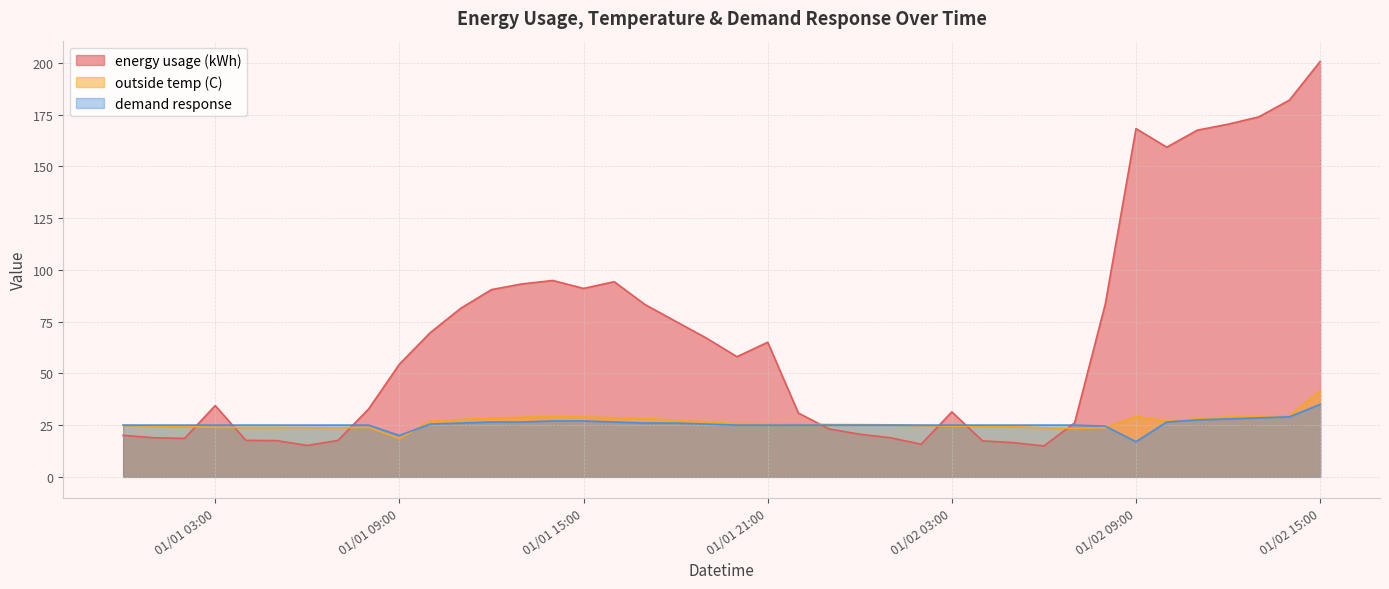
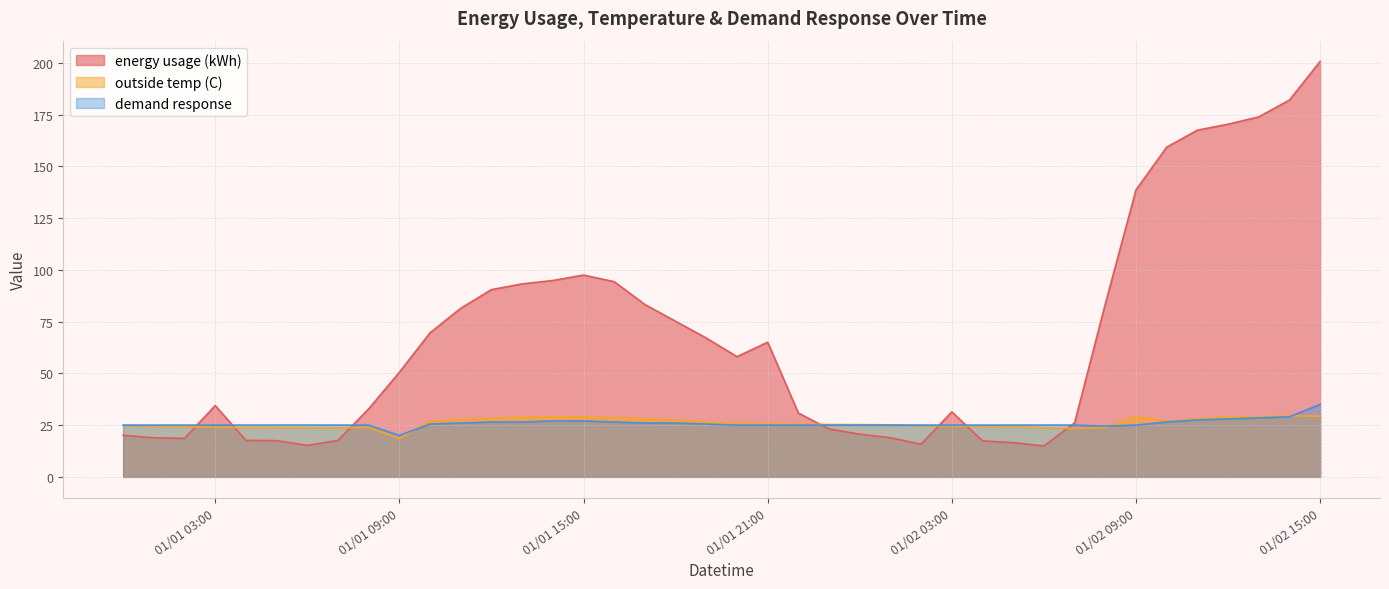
  {
    "energy usage (kWh)": {
      "01/01 03:00": 34,
-     "01/01 09:00": 54,
-     "01/01 15:00": 91,
+     "01/01 09:00": 51,
+     "01/01 15:00": 97,
      "01/01 21:00": 65,
      "01/02 03:00": 31,
-     "01/02 09:00": 168,
+     "01/02 09:00": 139,
      "01/02 15:00": 201
    },
    "outside temp (C)": {
      "01/01 09:00": 18,
      "01/01 15:00": 29,
      "01/02 09:00": 29,
-     "01/02 15:00": 42
+     "01/02 15:00": 29
    },
    "demand response": {
      "01/01 09:00": 20,
      "01/01 15:00": 27,
-     "01/02 09:00": 17,
+     "01/02 09:00": 25,
      "01/02 15:00": 35
    }
  }
